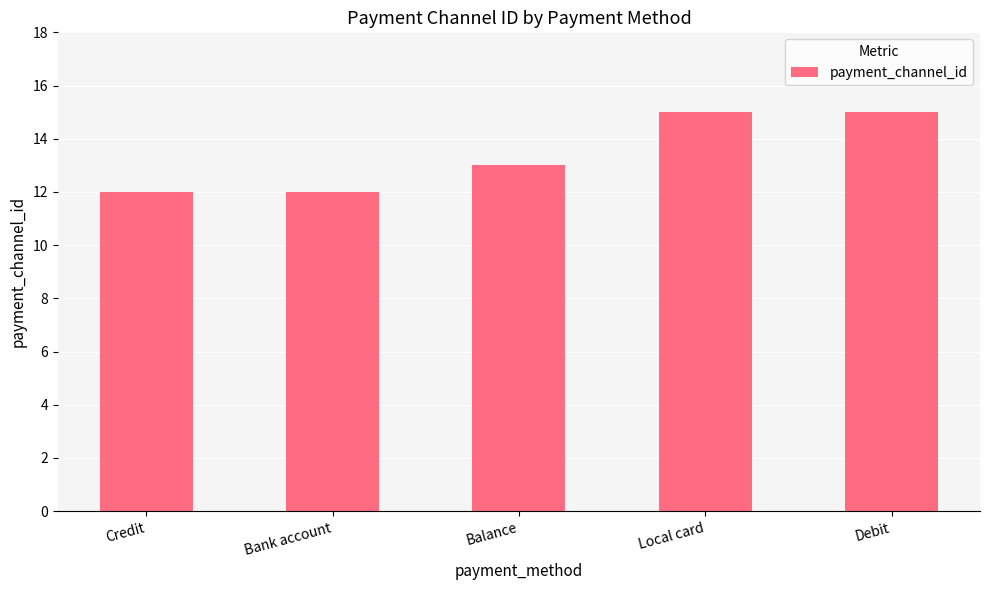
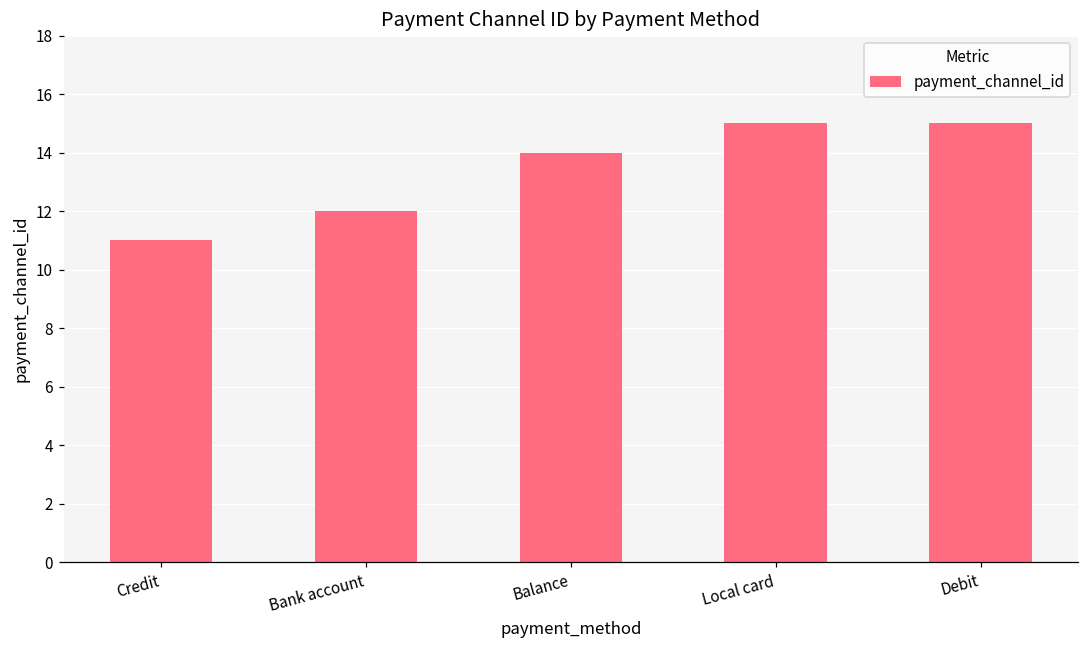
  {
-   "Credit": 12,
+   "Credit": 11,
    "Bank account": 12,
-   "Balance": 13,
+   "Balance": 14,
    "Local card": 15,
    "Debit": 15
  }
